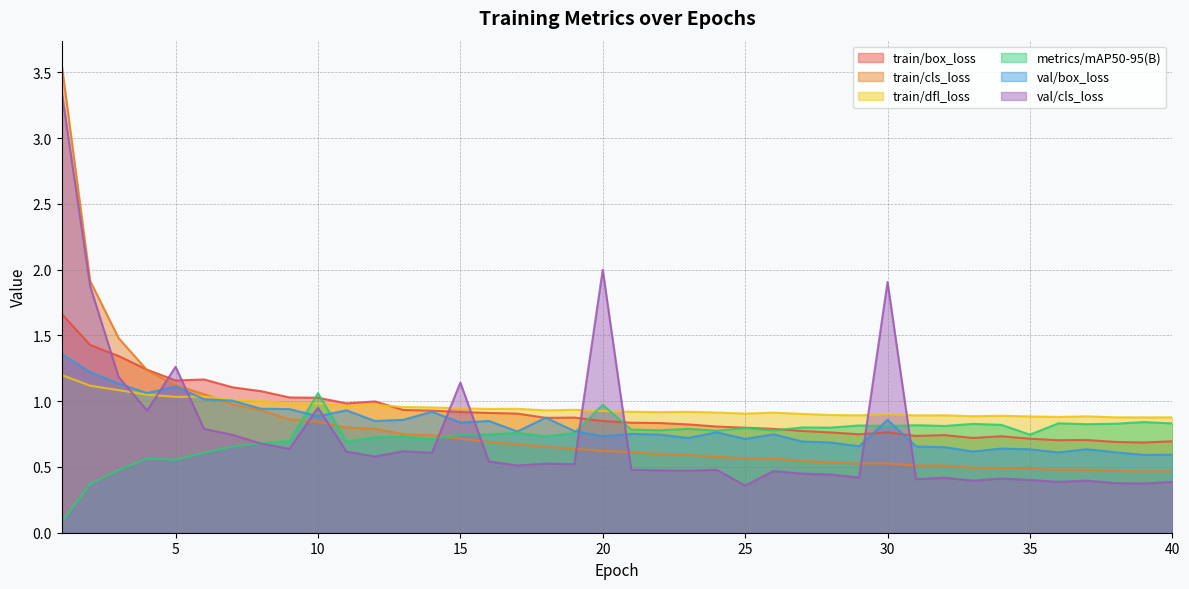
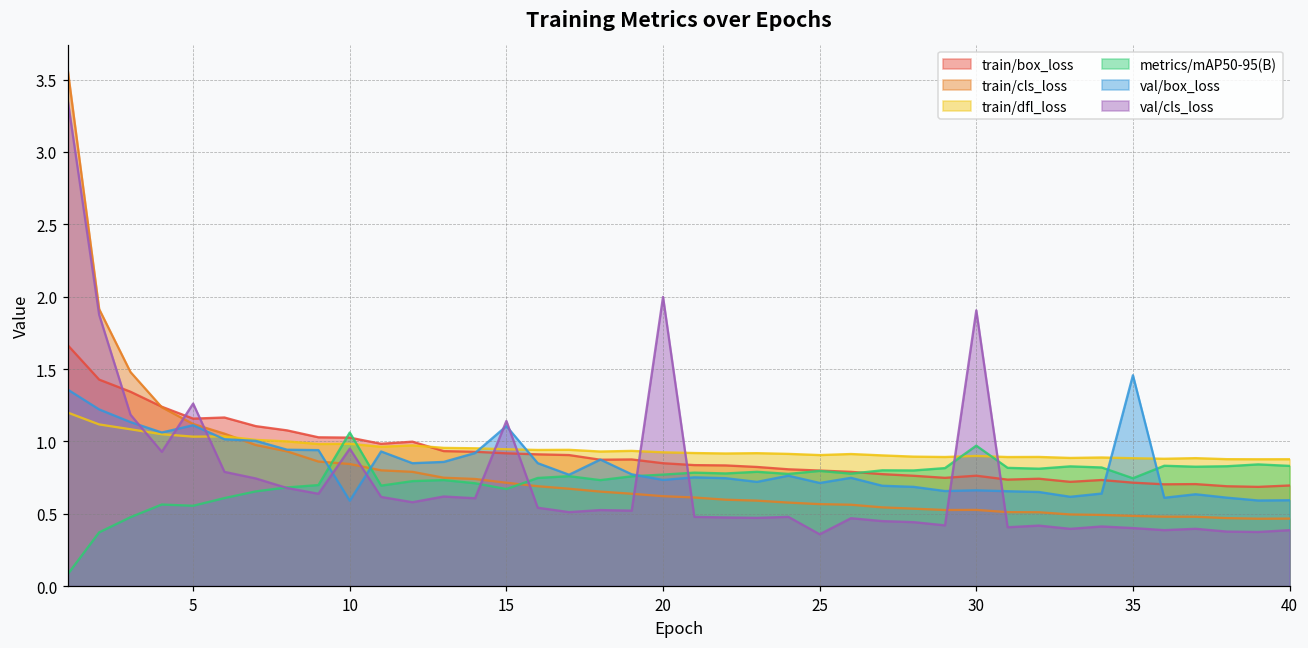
  {
    "metrics/mAP50-95(B)": {
      "5": 0.56,
      "10": 1.06,
-     "15": 0.75,
-     "20": 0.97,
-     "30": 0.81,
+     "15": 0.67,
+     "20": 0.77,
+     "30": 0.97,
      "35": 0.75,
      "40": 0.83
    },
    "val/box_loss": {
-     "10": 0.89,
-     "15": 0.84,
+     "10": 0.59,
+     "15": 1.11,
      "20": 0.73,
      "25": 0.71,
-     "30": 0.86,
-     "35": 0.63,
+     "30": 0.66,
+     "35": 1.46,
      "40": 0.59
    },
    "val/cls_loss": {
      "5": 1.26,
      "10": 0.95,
      "15": 1.14,
      "20": 2.00,
      "25": 0.36,
      "30": 1.91,
      "35": 0.40,
      "40": 0.39
    }
  }
